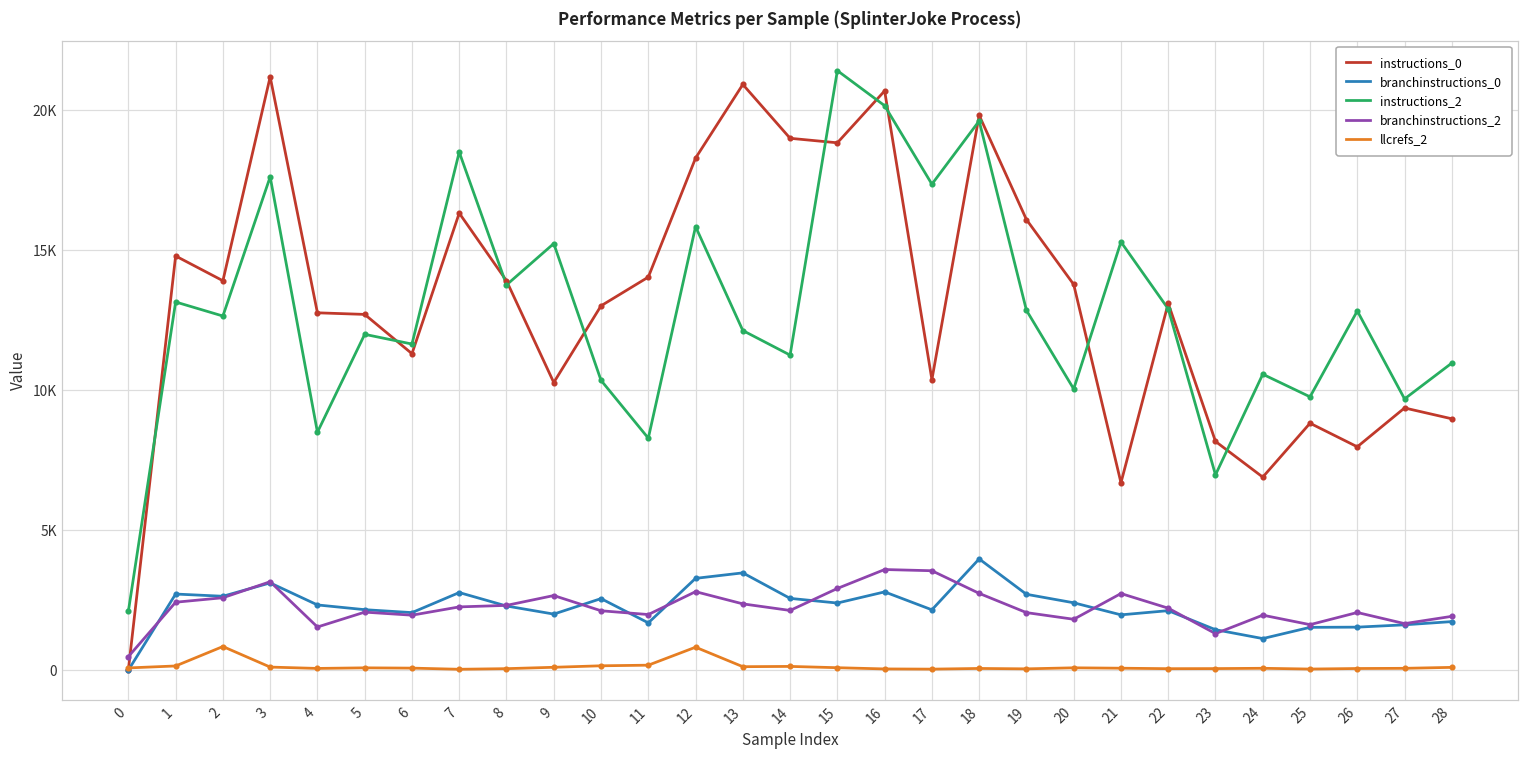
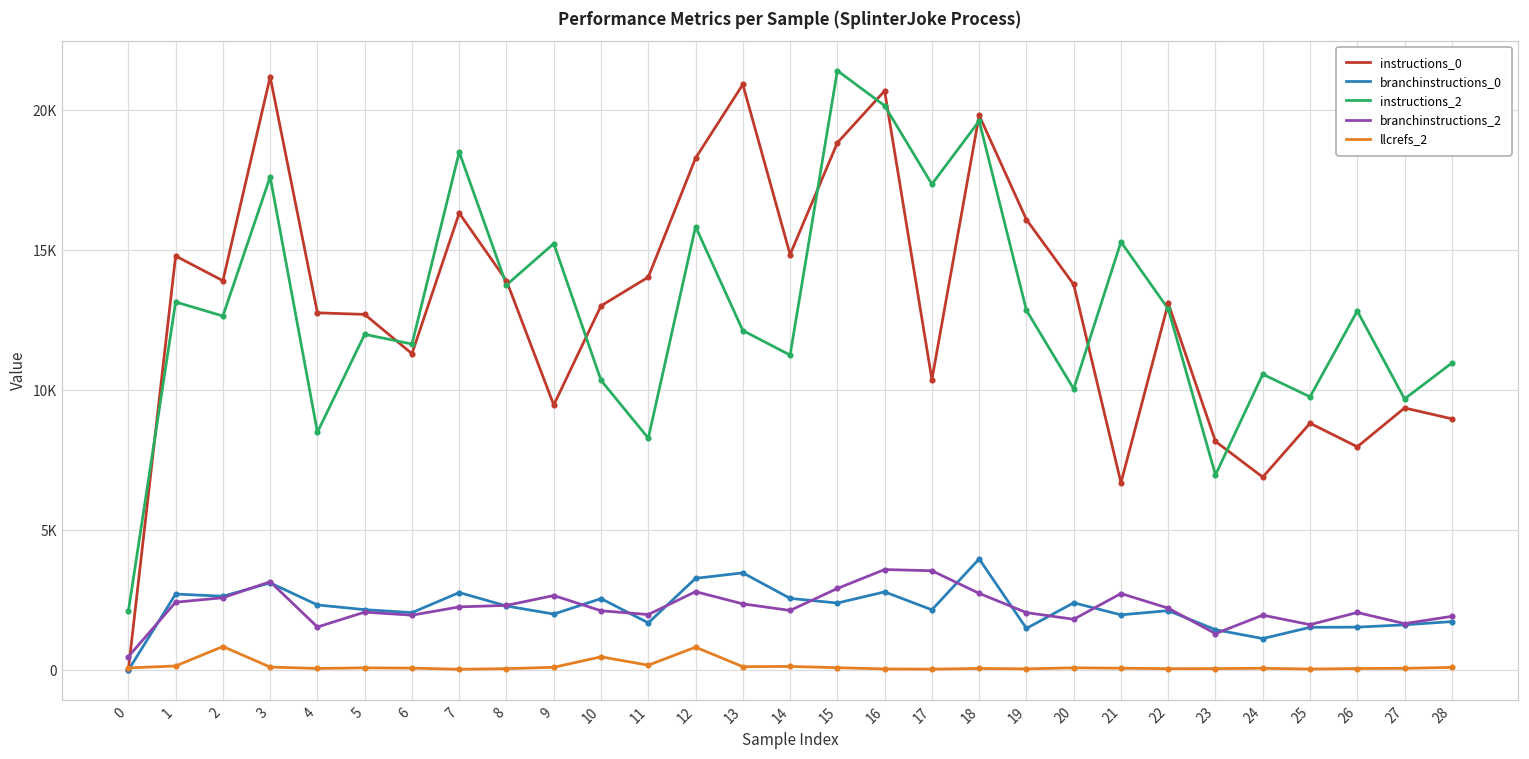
  {
    "instructions_0": {
      "1": 14800,
      "2": 13900,
      "3": 21200,
      "4": 12800,
      "5": 12700,
      "6": 11300,
      "7": 16300,
      "8": 13900,
-     "9": 10300,
+     "9": 9500,
      "10": 13000,
      "11": 14000,
      "12": 18300,
      "13": 20900,
-     "14": 19000,
+     "14": 14800,
      "15": 18800,
      "16": 20700,
      "17": 10400,
      "18": 19800,
      "19": 16100,
      "20": 13800,
      "21": 6700,
      "22": 13100,
      "23": 8200,
      "24": 6900,
      "25": 8800,
      "26": 8000,
      "27": 9400,
      "28": 9000
    },
    "branchinstructions_0": {
      "1": 2700,
      "4": 2300,
      "7": 2800,
      "9": 2000,
      "10": 2600,
      "11": 1700,
      "12": 3300,
      "13": 3500,
      "14": 2600,
      "15": 2400,
      "16": 2800,
      "17": 2200,
      "18": 4000,
-     "19": 2700,
+     "19": 1500,
      "20": 2400,
      "21": 2000,
      "23": 1400,
      "24": 1100,
      "26": 1500,
      "28": 1700
    },
    "instructions_2": {
      "0": 2100,
      "1": 13100,
      "2": 12600,
      "3": 17600,
      "4": 8500,
      "5": 12000,
      "6": 11600,
      "7": 18500,
      "8": 13800,
      "9": 15200,
      "10": 10400,
      "11": 8300,
      "12": 15800,
      "13": 12100,
      "14": 11300,
      "15": 21400,
      "16": 20200,
      "17": 17400,
      "18": 19600,
      "19": 12900,
      "20": 10000,
      "21": 15300,
      "22": 12900,
      "23": 7000,
      "24": 10600,
      "25": 9800,
      "26": 12800,
      "27": 9700,
      "28": 11000
    },
    "branchinstructions_2": {
      "0": 500,
      "1": 2400,
      "4": 1500,
      "7": 2300,
      "9": 2700,
      "10": 2100,
      "11": 2000,
      "12": 2800,
      "13": 2400,
      "14": 2100,
      "15": 2900,
      "16": 3600,
      "17": 3600,
      "18": 2700,
      "19": 2100,
      "20": 1800,
      "21": 2700,
      "23": 1300,
      "24": 2000,
      "26": 2100,
      "28": 1900
    },
    "llcrefs_2": {
      "1": 200,
      "2": 800,
      "3": 100,
      "4": 100,
      "5": 100,
      "6": 100,
      "7": 0,
      "8": 100,
      "9": 100,
-     "10": 200,
+     "10": 500,
      "11": 200,
      "12": 800,
      "13": 100,
      "14": 100,
      "15": 100,
      "16": 0,
      "17": 0,
      "18": 100,
      "19": 100,
      "20": 100,
      "21": 100,
      "22": 100,
      "23": 100,
      "24": 100,
      "25": 0,
      "26": 100,
      "27": 100,
      "28": 100
    }
  }
